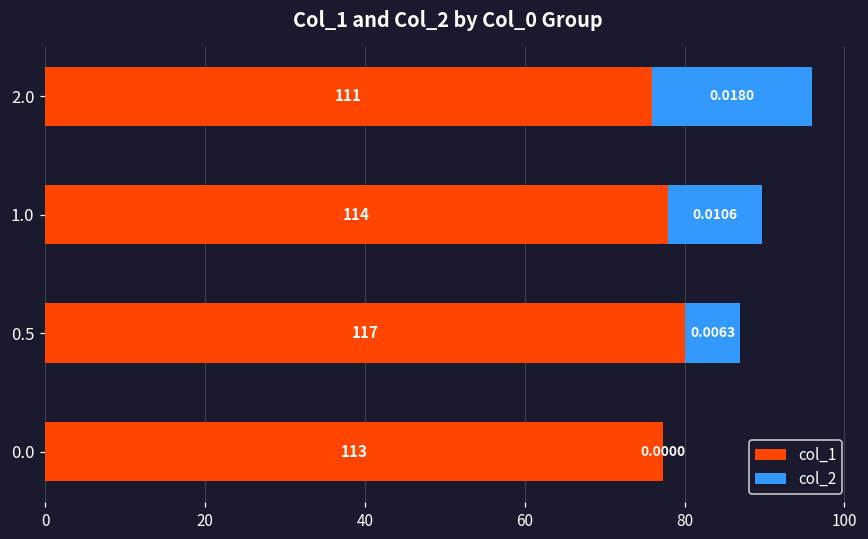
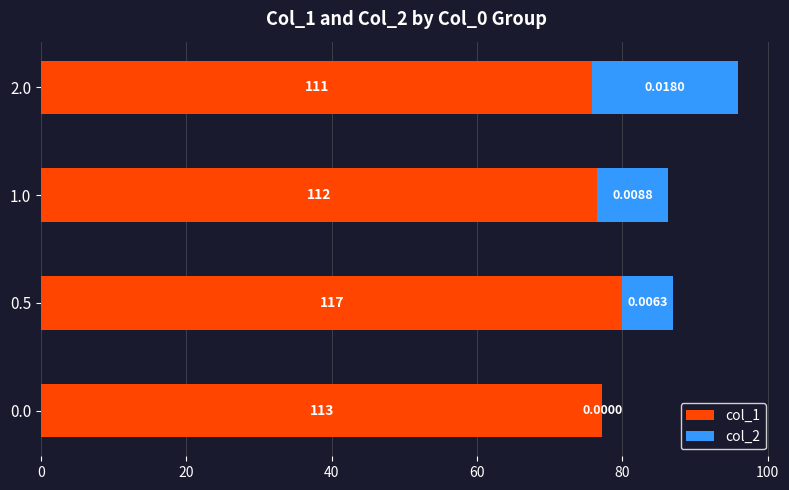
  {
    "col_1": {
-     "1.0": 114
+     "1.0": 112
    },
    "col_2": {
-     "1.0": 0.0106,
+     "1.0": 0.0088,
      "0.0": 0.0000
    }
  }
